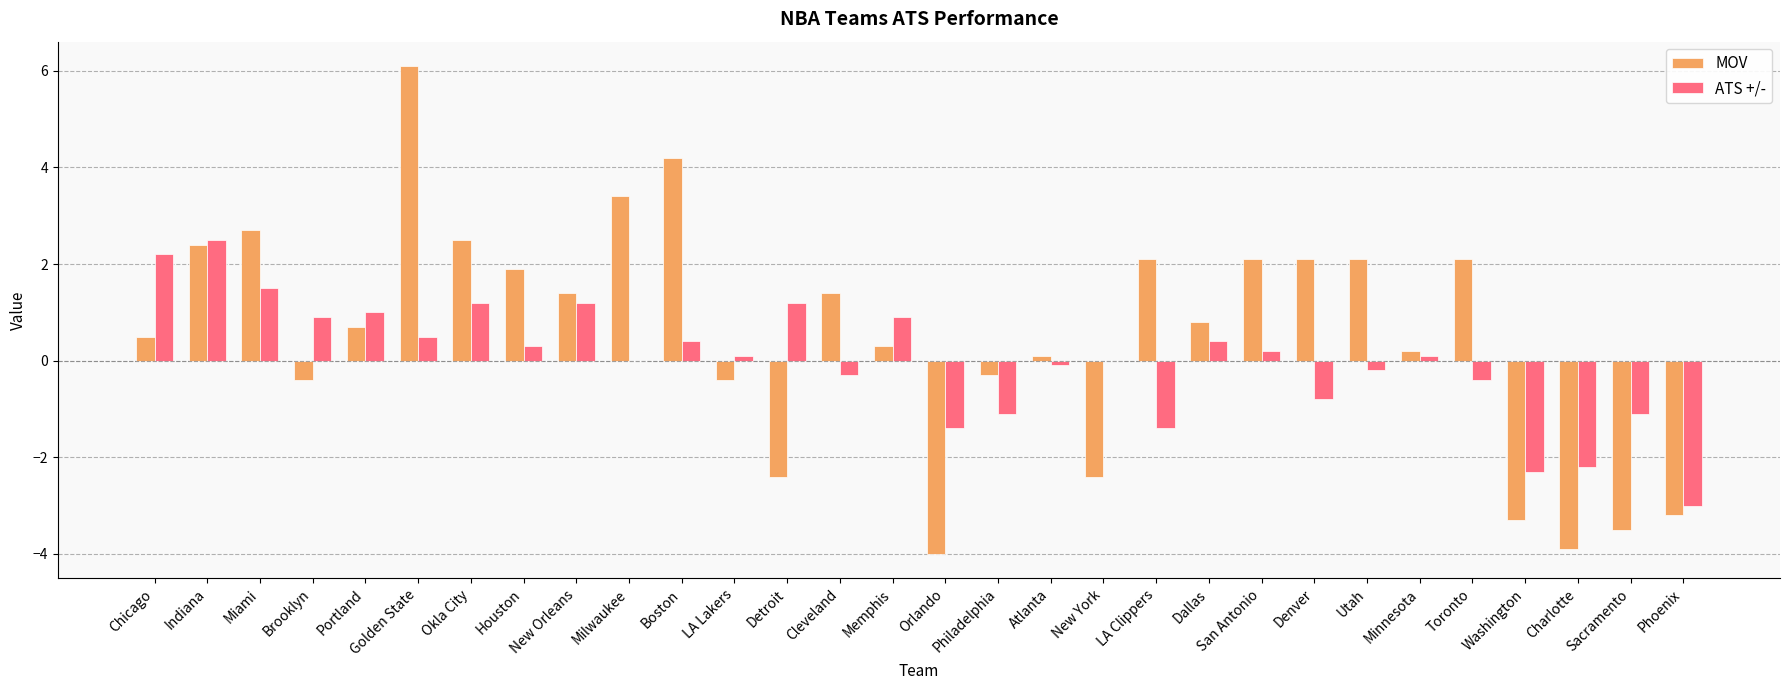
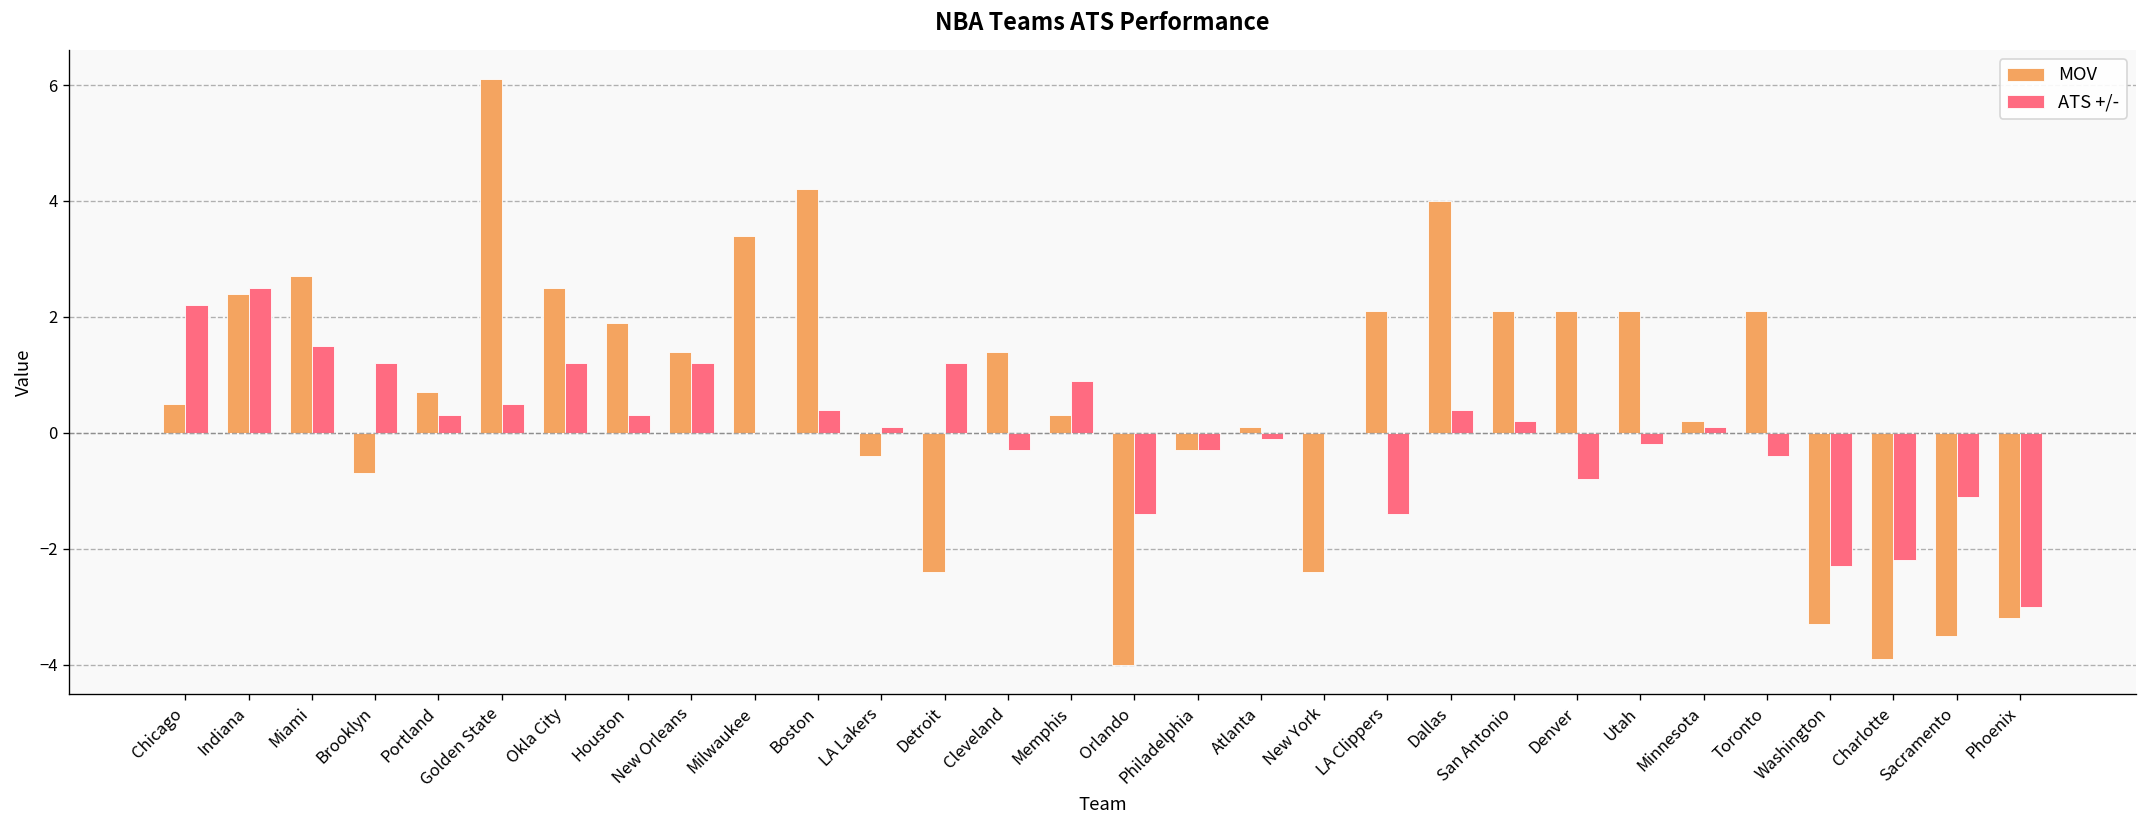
  {
    "MOV": {
      "Chicago": 0.5,
      "Indiana": 2.4,
      "Miami": 2.7,
-     "Brooklyn": -0.4,
+     "Brooklyn": -0.7,
      "Portland": 0.7,
      "Golden State": 6.1,
      "Okla City": 2.5,
      "Houston": 1.9,
      "New Orleans": 1.4,
      "Milwaukee": 3.4,
      "Boston": 4.2,
      "LA Lakers": -0.4,
      "Detroit": -2.4,
      "Cleveland": 1.4,
      "Memphis": 0.3,
      "Orlando": -4.0,
      "Philadelphia": -0.3,
      "Atlanta": 0.1,
      "New York": -2.4,
      "LA Clippers": 2.1,
-     "Dallas": 0.8,
+     "Dallas": 4.0,
      "San Antonio": 2.1,
      "Denver": 2.1,
      "Utah": 2.1,
      "Minnesota": 0.2,
      "Toronto": 2.1,
      "Washington": -3.3,
      "Charlotte": -3.9,
      "Sacramento": -3.5,
      "Phoenix": -3.2
    },
    "ATS +/-": {
      "Chicago": 2.2,
      "Indiana": 2.5,
      "Miami": 1.5,
-     "Brooklyn": 0.9,
-     "Portland": 1.0,
+     "Brooklyn": 1.2,
+     "Portland": 0.3,
      "Golden State": 0.5,
      "Okla City": 1.2,
      "Houston": 0.3,
      "New Orleans": 1.2,
      "Milwaukee": 0.0,
      "Boston": 0.4,
      "LA Lakers": 0.1,
      "Detroit": 1.2,
      "Cleveland": -0.3,
      "Memphis": 0.9,
      "Orlando": -1.4,
-     "Philadelphia": -1.1,
+     "Philadelphia": -0.3,
      "Atlanta": -0.1,
      "New York": 0.0,
      "LA Clippers": -1.4,
      "Dallas": 0.4,
      "San Antonio": 0.2,
      "Denver": -0.8,
      "Utah": -0.2,
      "Minnesota": 0.1,
      "Toronto": -0.4,
      "Washington": -2.3,
      "Charlotte": -2.2,
      "Sacramento": -1.1,
      "Phoenix": -3.0
    }
  }
